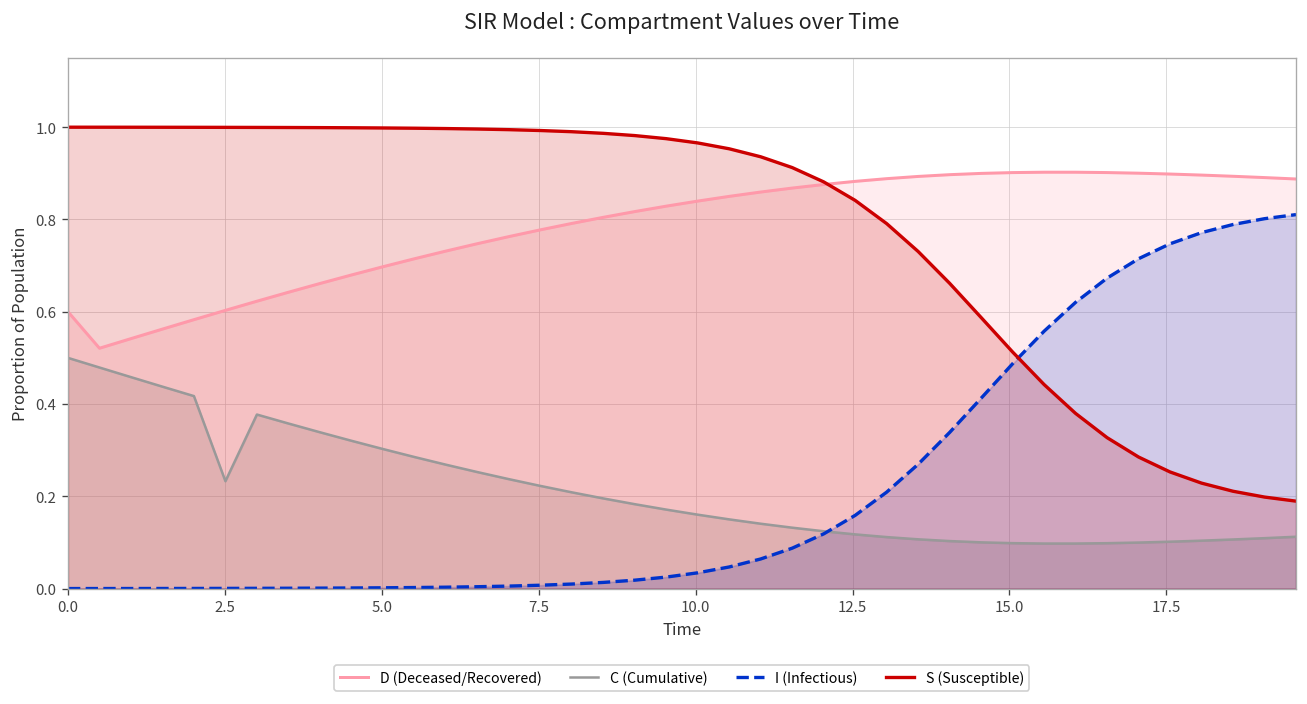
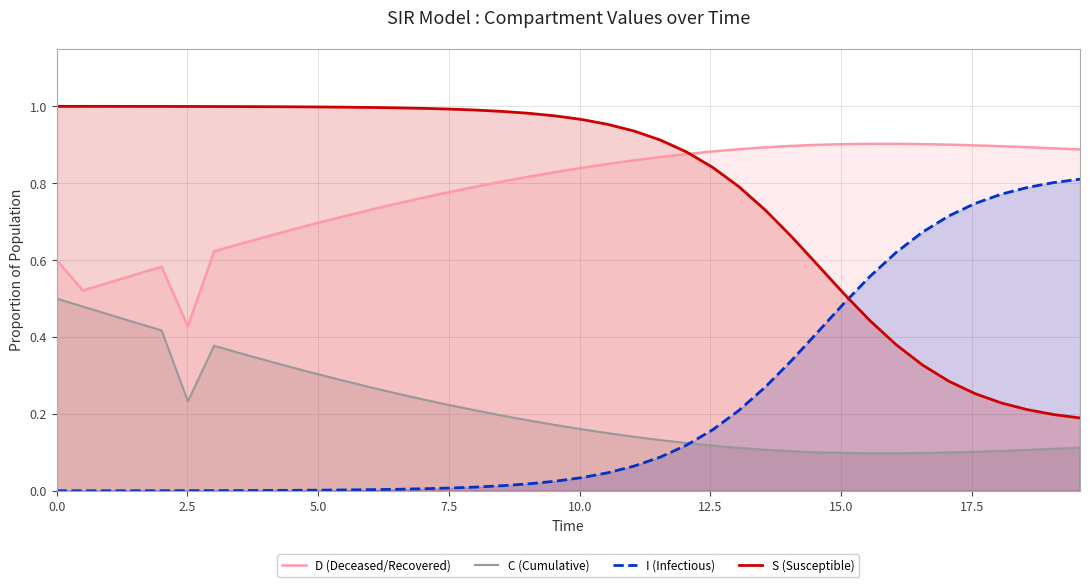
  {
    "D (Deceased/Recovered)": {
      "0.0": 0.60,
-     "2.5": 0.60
+     "2.5": 0.43
    },
    "C (Cumulative)": {
      "0.0": 0.50,
      "2.5": 0.23
    },
    "I (Infectious)": {
      "0.0": 0.00,
      "2.5": 0.00
    },
    "S (Susceptible)": {
      "0.0": 1.00,
      "2.5": 1.00
    }
  }
